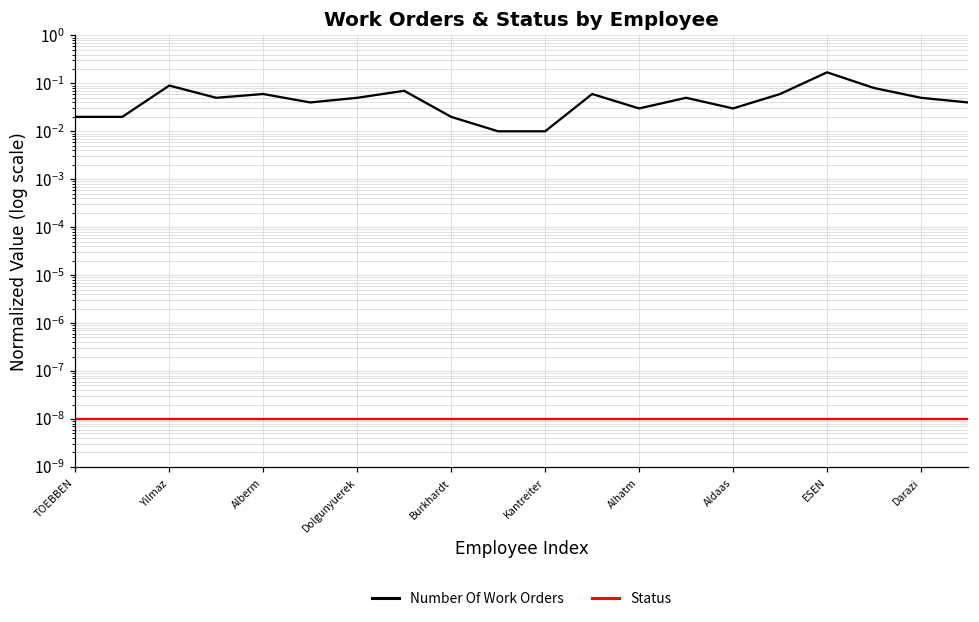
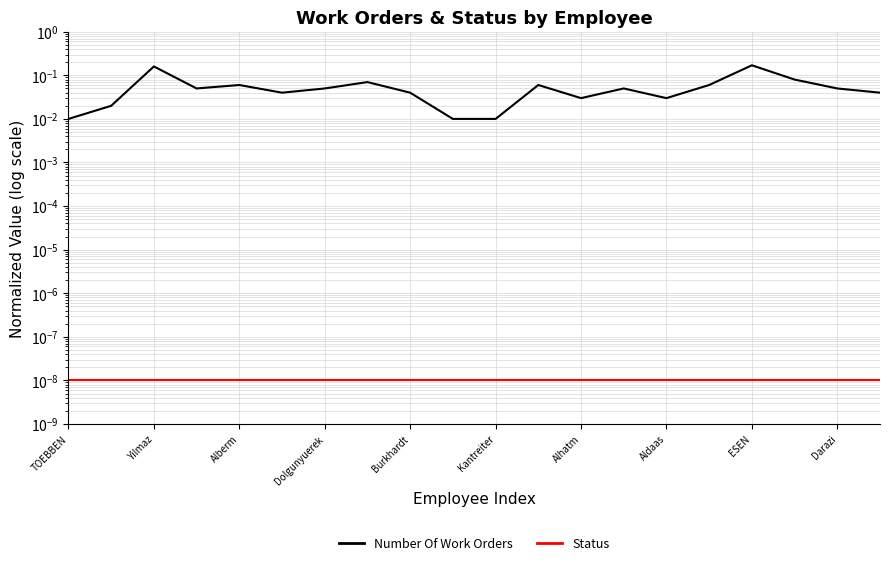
  {
    "Number Of Work Orders": {
-     "TOEBBEN": 0.02,
-     "Yilmaz": 0.09,
+     "TOEBBEN": 0.010,
+     "Yilmaz": 0.16,
      "Alberm": 0.06,
      "Dolgunyuerek": 0.05,
-     "Burkhardt": 0.02,
+     "Burkhardt": 0.04,
      "Kantreiter": 0.010,
      "Alhatm": 0.03,
      "Aldaas": 0.03,
      "ESEN": 0.17,
      "Darazi": 0.05
    },
    "Status": {
      "TOEBBEN": 0.000000010,
      "Yilmaz": 0.000000010,
      "Alberm": 0.000000010,
      "Dolgunyuerek": 0.000000010,
      "Burkhardt": 0.000000010,
      "Kantreiter": 0.000000010,
      "Alhatm": 0.000000010,
      "Aldaas": 0.000000010,
      "ESEN": 0.000000010,
      "Darazi": 0.000000010
    }
  }
